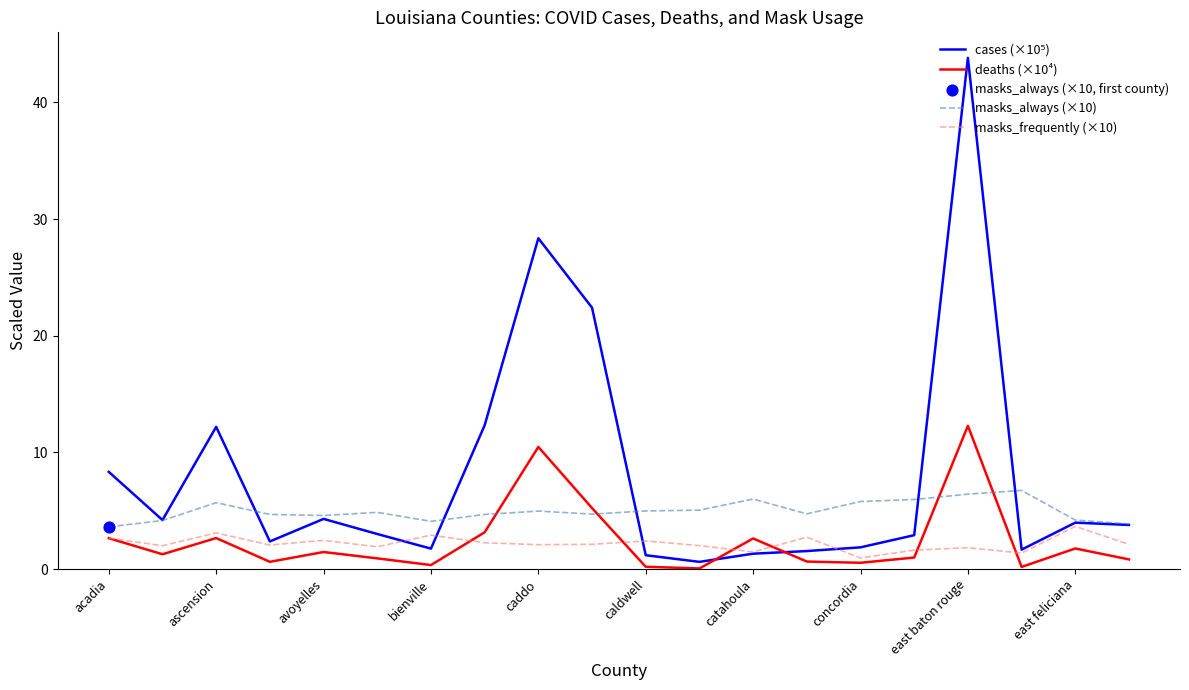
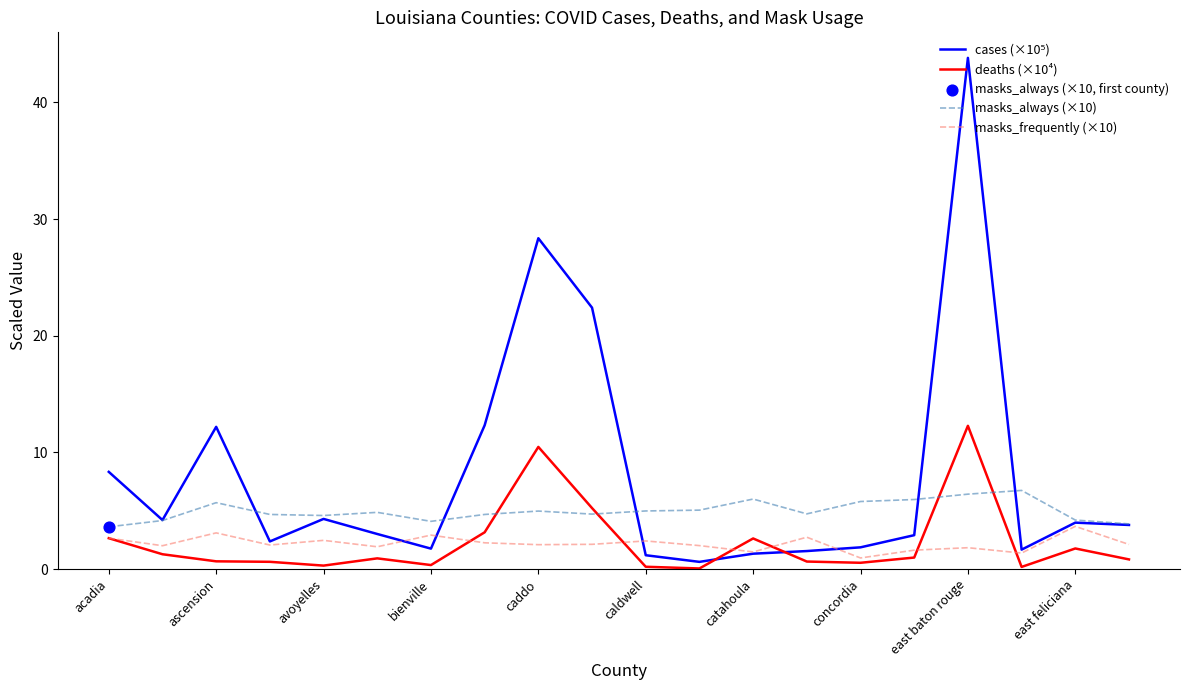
  {
    "deaths (×10⁴)": {
-     "ascension": 2.7,
-     "avoyelles": 1.5,
+     "ascension": 0.7,
+     "avoyelles": 0.3,
      "bienville": 0.3,
      "caddo": 10.5,
      "caldwell": 0.2,
      "catahoula": 2.6,
      "concordia": 0.5,
      "east baton rouge": 12.3,
      "east feliciana": 1.8
    },
    "masks_always (×10)": {
      "ascension": 5.7,
      "avoyelles": 4.6,
      "bienville": 4.1,
      "caddo": 5.0,
      "caldwell": 5.0,
      "catahoula": 6.0,
      "concordia": 5.8,
      "east baton rouge": 6.4
    },
    "masks_frequently (×10)": {
      "ascension": 3.1,
      "avoyelles": 2.5,
      "bienville": 2.9,
      "caddo": 2.1,
      "caldwell": 2.4,
      "concordia": 1.0,
      "east baton rouge": 1.8,
      "east feliciana": 3.7
    }
  }
